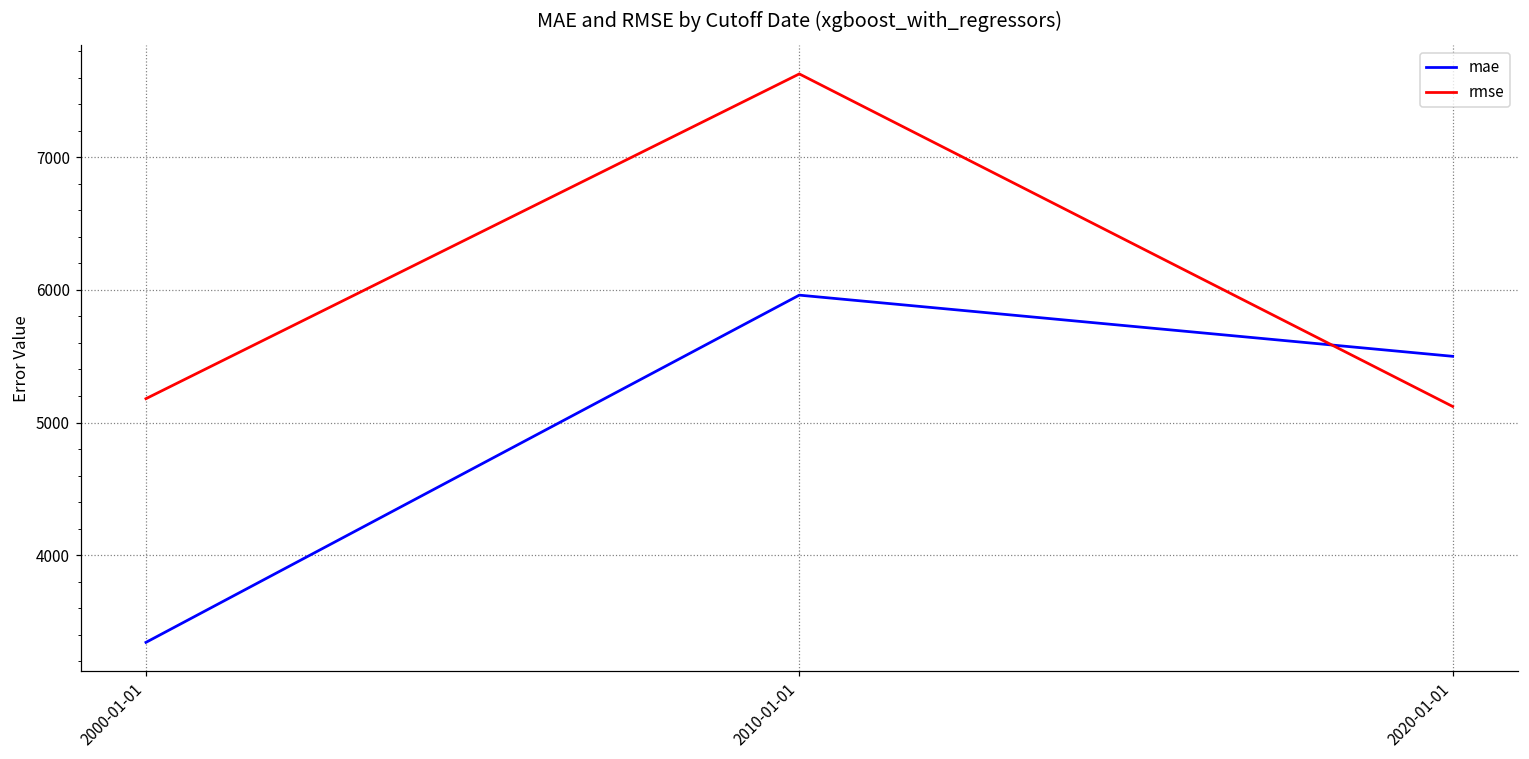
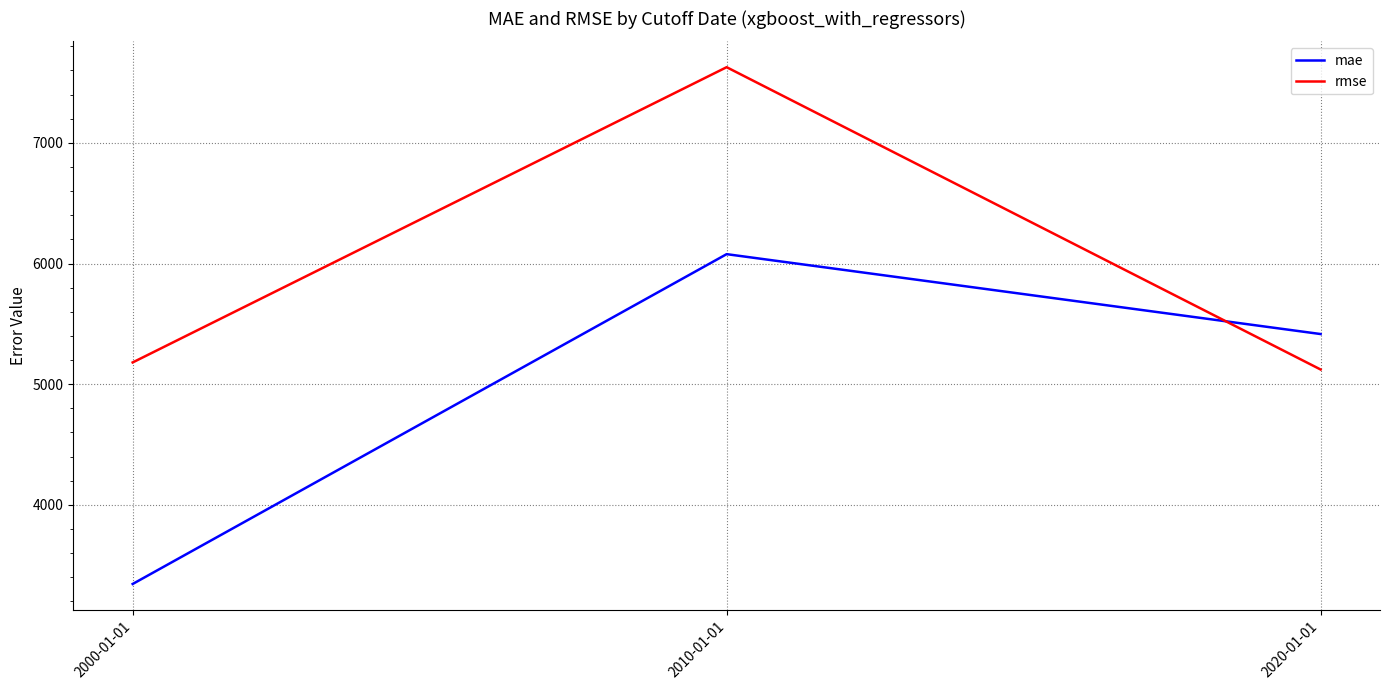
  {
    "mae": {
      "2000-01-01": 3340,
-     "2010-01-01": 5960,
-     "2020-01-01": 5500
+     "2010-01-01": 6080,
+     "2020-01-01": 5420
    },
    "rmse": {
      "2000-01-01": 5180,
      "2010-01-01": 7630,
      "2020-01-01": 5120
    }
  }
